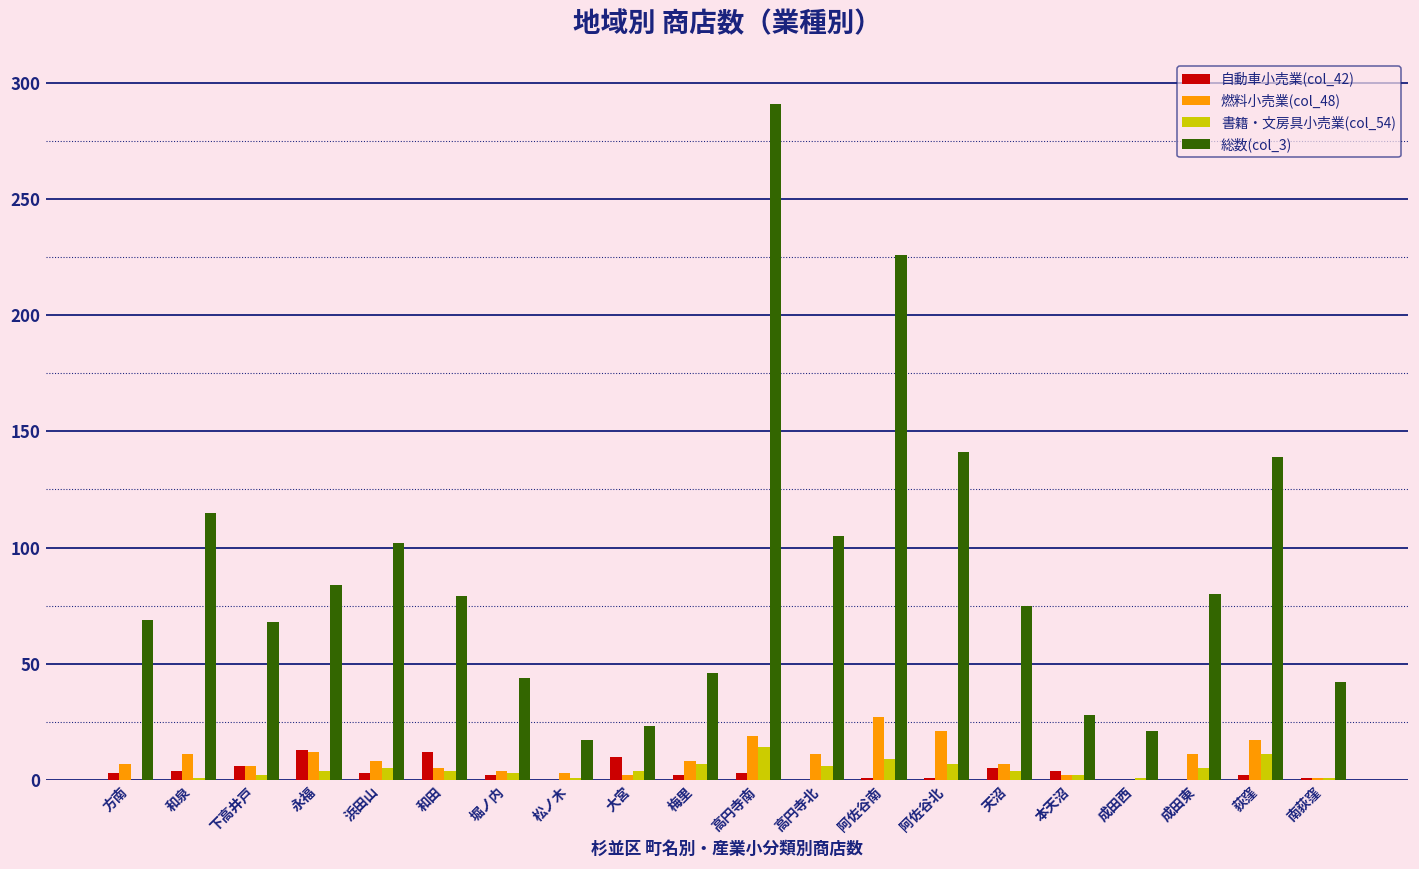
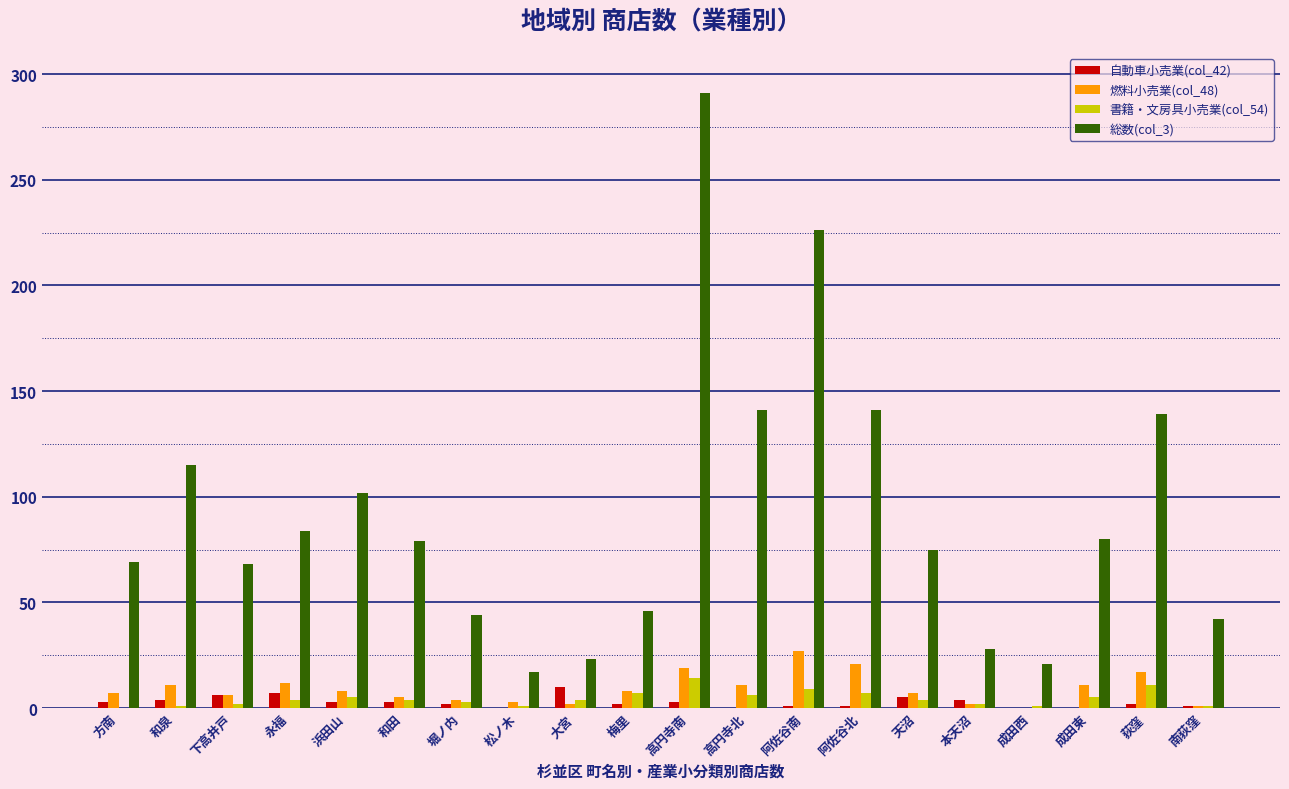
  {
    "自動車小売業(col_42)": {
      "方南": 3,
      "和泉": 4,
      "下高井戸": 6,
-     "永福": 13,
+     "永福": 7,
      "浜田山": 3,
-     "和田": 12,
+     "和田": 3,
      "堀ノ内": 2,
      "松ノ木": 0,
      "大宮": 10,
      "梅里": 2,
      "高円寺南": 3,
      "高円寺北": 0,
      "天沼": 5,
      "本天沼": 4,
      "成田西": 0,
      "成田東": 0,
      "荻窪": 2
    },
    "燃料小売業(col_48)": {
      "方南": 7,
      "和泉": 11,
      "下高井戸": 6,
      "永福": 12,
      "浜田山": 8,
      "和田": 5,
      "堀ノ内": 4,
      "松ノ木": 3,
      "大宮": 2,
      "梅里": 8,
      "高円寺南": 19,
      "高円寺北": 11,
      "阿佐谷南": 27,
      "阿佐谷北": 21,
      "天沼": 7,
      "本天沼": 2,
      "成田西": 0,
      "成田東": 11,
      "荻窪": 17
    },
    "書籍・文房具小売業(col_54)": {
      "方南": 0,
      "下高井戸": 2,
      "永福": 4,
      "浜田山": 5,
      "和田": 4,
      "堀ノ内": 3,
      "大宮": 4,
      "梅里": 7,
      "高円寺南": 14,
      "高円寺北": 6,
      "阿佐谷南": 9,
      "阿佐谷北": 7,
      "天沼": 4,
      "本天沼": 2,
      "成田東": 5,
      "荻窪": 11
    },
    "総数(col_3)": {
      "方南": 69,
      "和泉": 115,
      "下高井戸": 68,
      "永福": 84,
      "浜田山": 102,
      "和田": 79,
      "堀ノ内": 44,
      "松ノ木": 17,
      "大宮": 23,
      "梅里": 46,
      "高円寺南": 291,
-     "高円寺北": 105,
+     "高円寺北": 141,
      "阿佐谷南": 226,
      "阿佐谷北": 141,
      "天沼": 75,
      "本天沼": 28,
      "成田西": 21,
      "成田東": 80,
      "荻窪": 139,
      "南荻窪": 42
    }
  }
